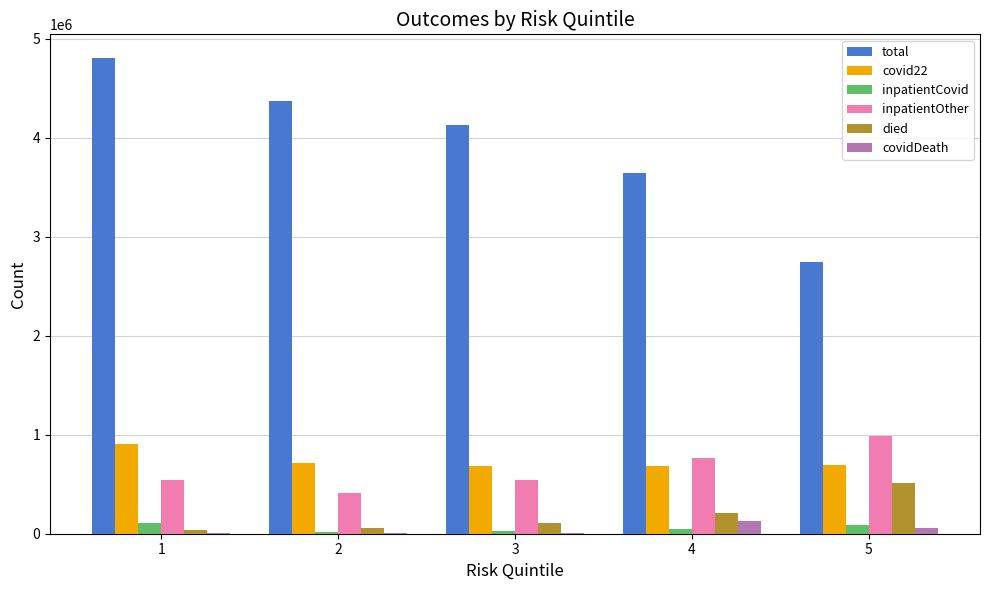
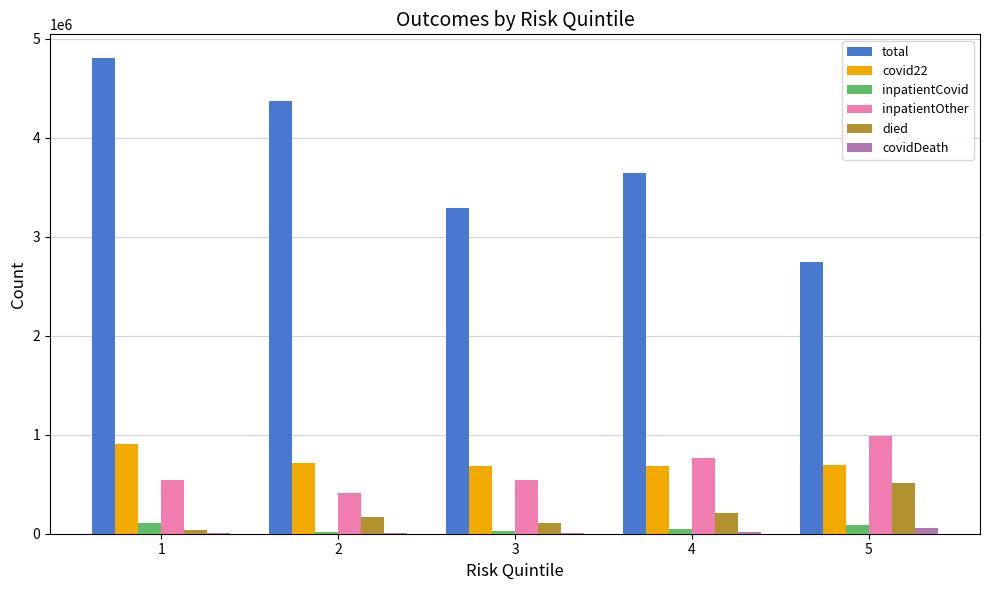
  {
    "total": {
      "1": 4800000,
      "2": 4400000,
-     "3": 4100000,
+     "3": 3300000,
      "4": 3600000,
      "5": 2700000
    },
    "covid22": {
      "1": 900000,
      "2": 700000,
      "3": 700000,
      "4": 700000,
      "5": 700000
    },
    "inpatientCovid": {
      "1": 100000,
      "3": 0,
      "4": 100000,
      "5": 100000
    },
    "inpatientOther": {
      "1": 500000,
      "2": 400000,
      "3": 500000,
      "4": 800000,
      "5": 1000000
    },
    "died": {
      "1": 0,
-     "2": 100000,
+     "2": 200000,
      "3": 100000,
      "4": 200000,
      "5": 500000
    },
    "covidDeath": {
-     "4": 100000,
+     "4": 0,
      "5": 100000
    }
  }
